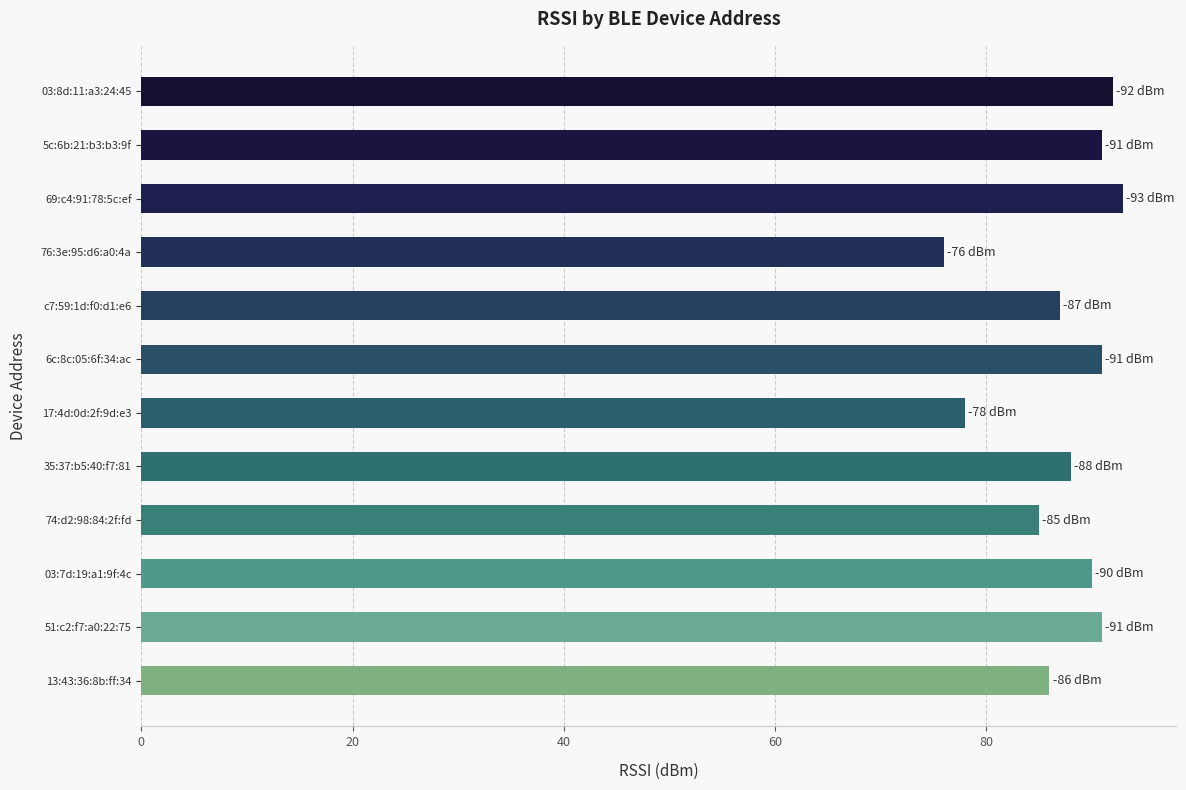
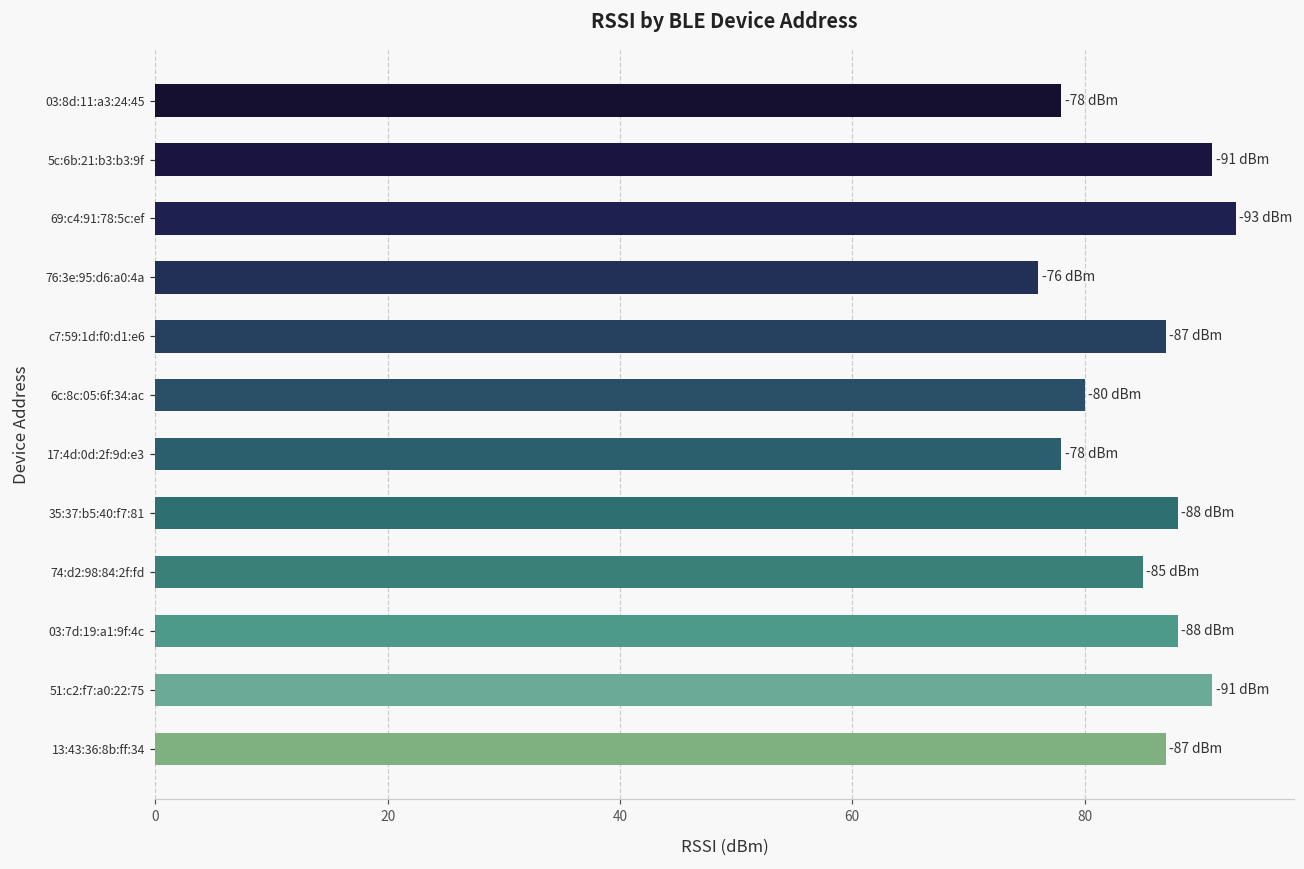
  {
-   "03:8d:11:a3:24:45": -92,
-   "6c:8c:05:6f:34:ac": -91,
-   "03:7d:19:a1:9f:4c": -90,
-   "13:43:36:8b:ff:34": -86
+   "03:8d:11:a3:24:45": -78,
+   "6c:8c:05:6f:34:ac": -80,
+   "03:7d:19:a1:9f:4c": -88,
+   "13:43:36:8b:ff:34": -87
  }
